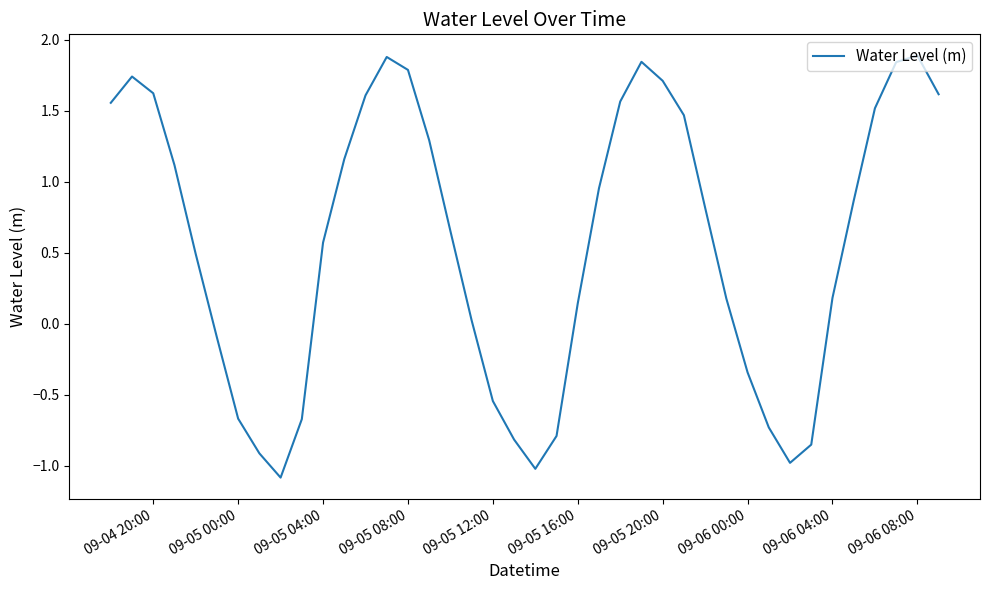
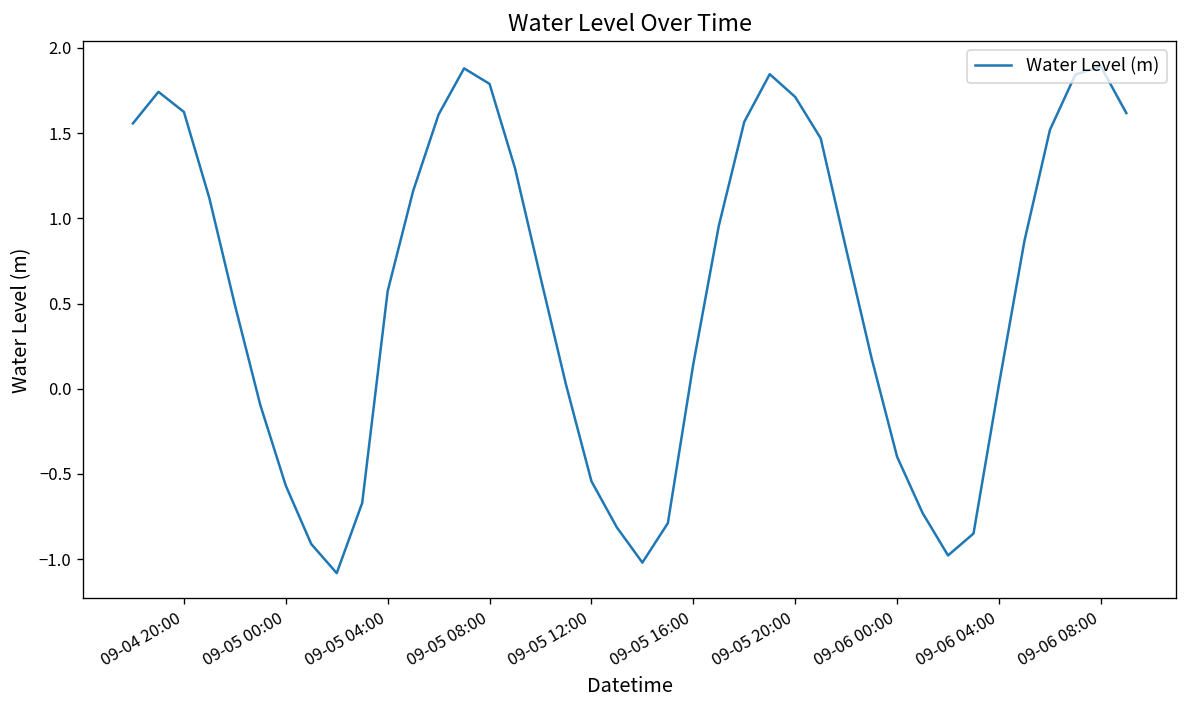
  {
    "09-04 20:00": 1.62,
-   "09-05 00:00": -0.67,
+   "09-05 00:00": -0.57,
    "09-05 04:00": 0.57,
    "09-05 08:00": 1.79,
    "09-05 12:00": -0.54,
    "09-05 16:00": 0.14,
    "09-05 20:00": 1.71,
-   "09-06 00:00": -0.34,
-   "09-06 04:00": 0.18
+   "09-06 00:00": -0.40,
+   "09-06 04:00": 0.02
  }
